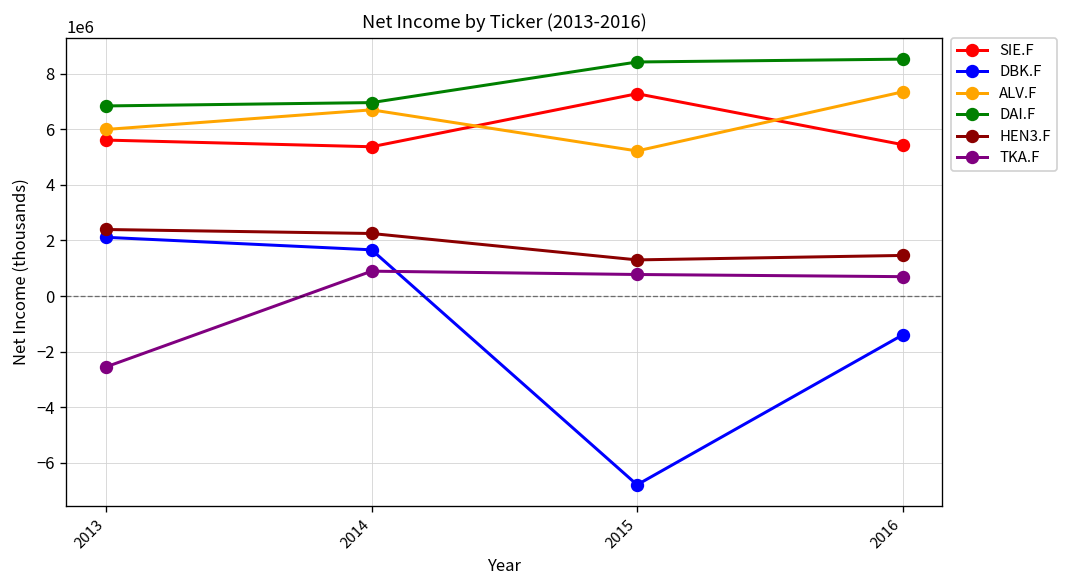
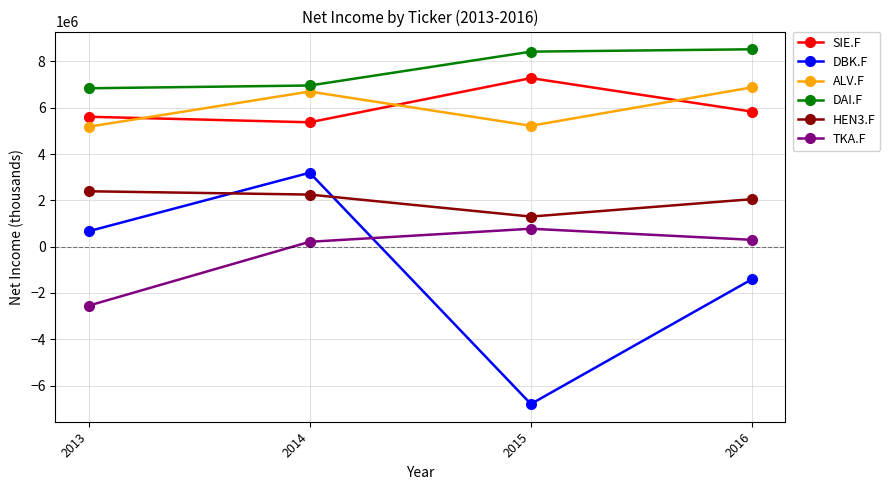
  {
    "SIE.F": {
      "2013": 5600000,
      "2014": 5400000,
      "2015": 7300000,
-     "2016": 5500000
+     "2016": 5800000
    },
    "DBK.F": {
-     "2013": 2100000,
-     "2014": 1700000,
+     "2013": 700000,
+     "2014": 3200000,
      "2015": -6800000,
      "2016": -1400000
    },
    "ALV.F": {
-     "2013": 6000000,
+     "2013": 5200000,
      "2014": 6700000,
      "2015": 5200000,
-     "2016": 7300000
+     "2016": 6900000
    },
    "DAI.F": {
      "2013": 6800000,
      "2014": 7000000,
      "2015": 8400000,
      "2016": 8500000
    },
    "HEN3.F": {
      "2013": 2400000,
      "2014": 2300000,
      "2015": 1300000,
-     "2016": 1500000
+     "2016": 2100000
    },
    "TKA.F": {
      "2013": -2500000,
-     "2014": 900000,
+     "2014": 200000,
      "2015": 800000,
-     "2016": 700000
+     "2016": 300000
    }
  }
